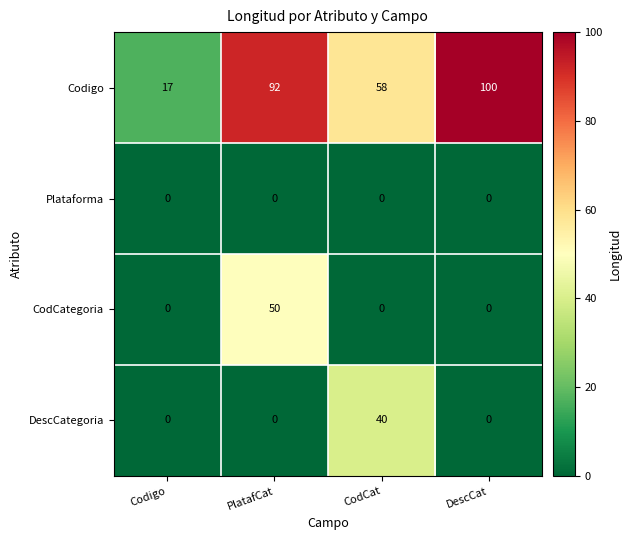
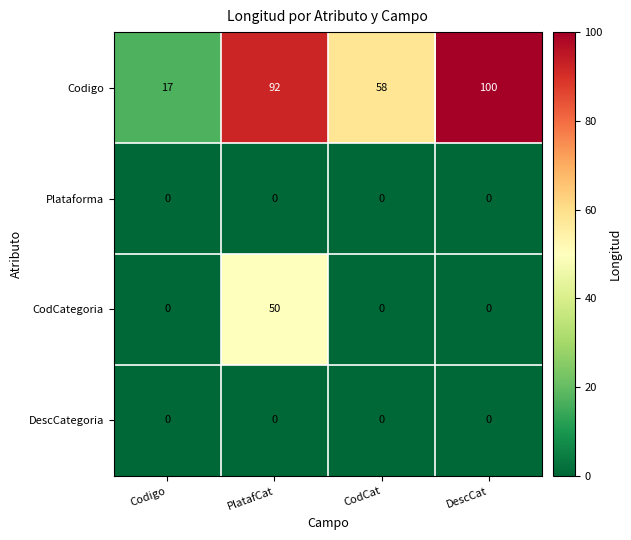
  {
    "Codigo": {
      "Codigo": 17,
      "PlatafCat": 92,
      "CodCat": 58,
      "DescCat": 100
    },
    "Plataforma": {
      "Codigo": 0,
      "PlatafCat": 0,
      "CodCat": 0,
      "DescCat": 0
    },
    "CodCategoria": {
      "Codigo": 0,
      "PlatafCat": 50,
      "CodCat": 0,
      "DescCat": 0
    },
    "DescCategoria": {
      "Codigo": 0,
      "PlatafCat": 0,
-     "CodCat": 40,
+     "CodCat": 0,
      "DescCat": 0
    }
  }
